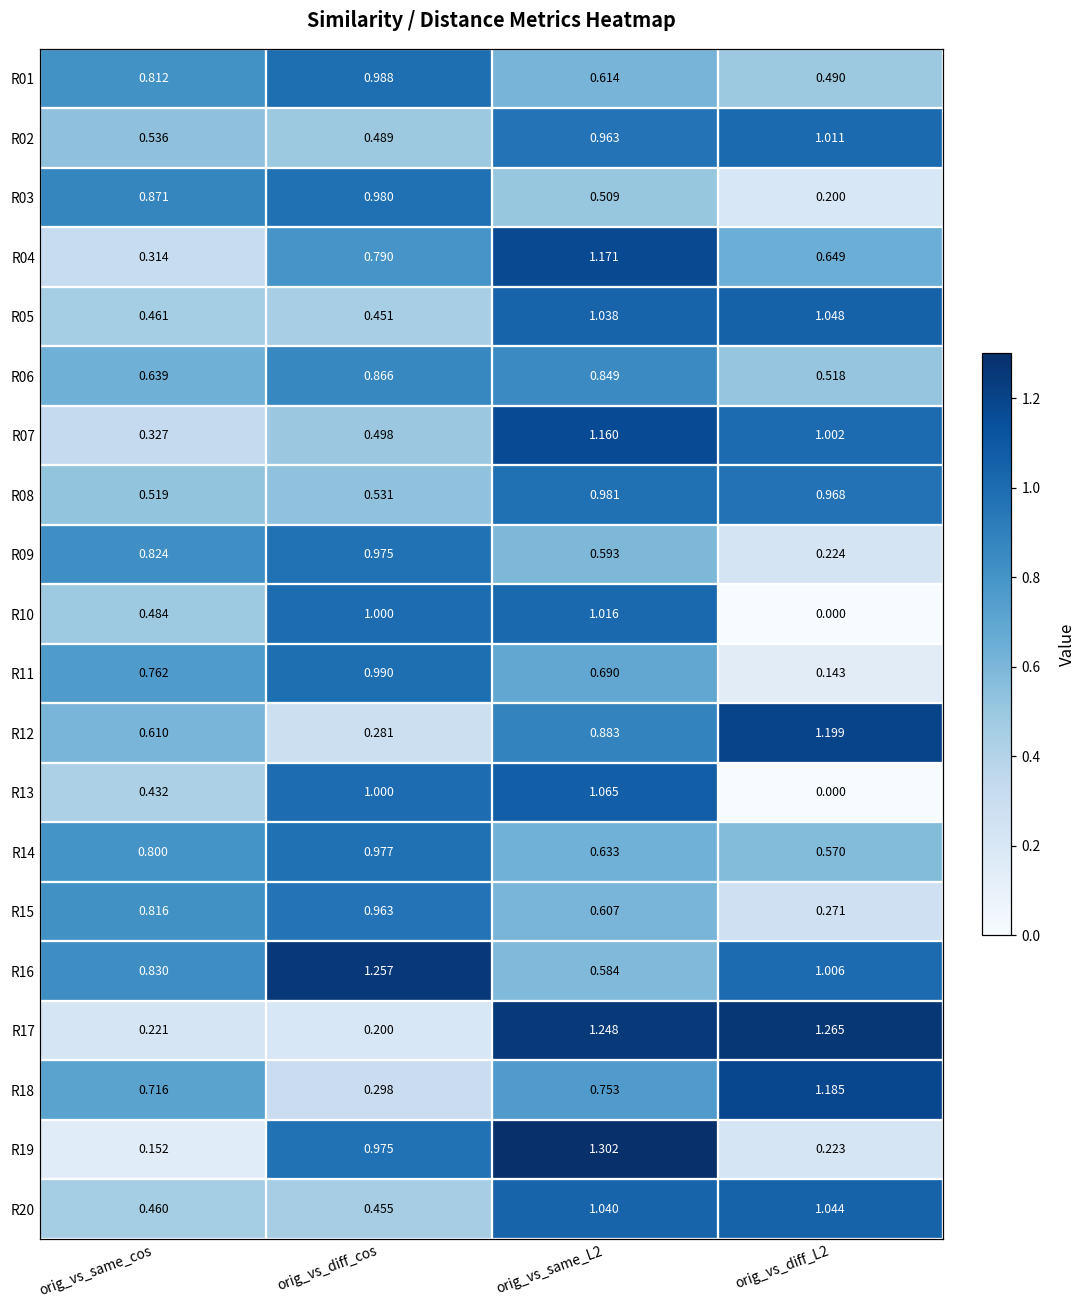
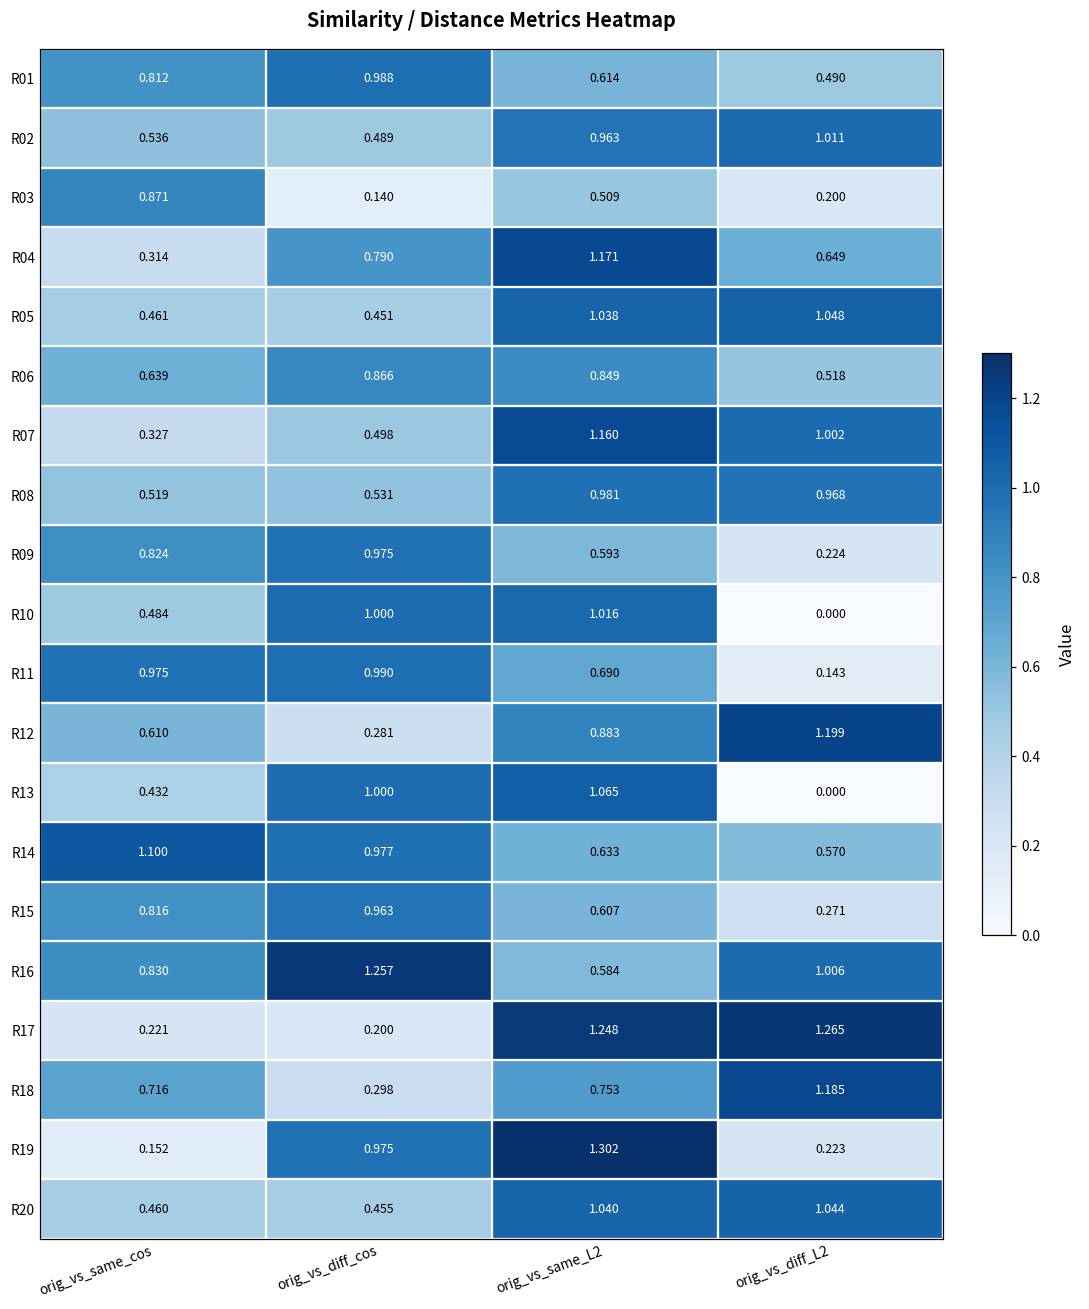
  {
    "R01": {
      "orig_vs_same_cos": 0.812,
      "orig_vs_diff_cos": 0.988,
      "orig_vs_same_L2": 0.614,
      "orig_vs_diff_L2": 0.490
    },
    "R02": {
      "orig_vs_same_cos": 0.536,
      "orig_vs_diff_cos": 0.489,
      "orig_vs_same_L2": 0.963,
      "orig_vs_diff_L2": 1.011
    },
    "R03": {
      "orig_vs_same_cos": 0.871,
-     "orig_vs_diff_cos": 0.980,
+     "orig_vs_diff_cos": 0.140,
      "orig_vs_same_L2": 0.509,
      "orig_vs_diff_L2": 0.200
    },
    "R04": {
      "orig_vs_same_cos": 0.314,
      "orig_vs_diff_cos": 0.790,
      "orig_vs_same_L2": 1.171,
      "orig_vs_diff_L2": 0.649
    },
    "R05": {
      "orig_vs_same_cos": 0.461,
      "orig_vs_diff_cos": 0.451,
      "orig_vs_same_L2": 1.038,
      "orig_vs_diff_L2": 1.048
    },
    "R06": {
      "orig_vs_same_cos": 0.639,
      "orig_vs_diff_cos": 0.866,
      "orig_vs_same_L2": 0.849,
      "orig_vs_diff_L2": 0.518
    },
    "R07": {
      "orig_vs_same_cos": 0.327,
      "orig_vs_diff_cos": 0.498,
      "orig_vs_same_L2": 1.160,
      "orig_vs_diff_L2": 1.002
    },
    "R08": {
      "orig_vs_same_cos": 0.519,
      "orig_vs_diff_cos": 0.531,
      "orig_vs_same_L2": 0.981,
      "orig_vs_diff_L2": 0.968
    },
    "R09": {
      "orig_vs_same_cos": 0.824,
      "orig_vs_diff_cos": 0.975,
      "orig_vs_same_L2": 0.593,
      "orig_vs_diff_L2": 0.224
    },
    "R10": {
      "orig_vs_same_cos": 0.484,
      "orig_vs_diff_cos": 1.000,
      "orig_vs_same_L2": 1.016,
      "orig_vs_diff_L2": 0.000
    },
    "R11": {
-     "orig_vs_same_cos": 0.762,
+     "orig_vs_same_cos": 0.975,
      "orig_vs_diff_cos": 0.990,
      "orig_vs_same_L2": 0.690,
      "orig_vs_diff_L2": 0.143
    },
    "R12": {
      "orig_vs_same_cos": 0.610,
      "orig_vs_diff_cos": 0.281,
      "orig_vs_same_L2": 0.883,
      "orig_vs_diff_L2": 1.199
    },
    "R13": {
      "orig_vs_same_cos": 0.432,
      "orig_vs_diff_cos": 1.000,
      "orig_vs_same_L2": 1.065,
      "orig_vs_diff_L2": 0.000
    },
    "R14": {
-     "orig_vs_same_cos": 0.800,
+     "orig_vs_same_cos": 1.100,
      "orig_vs_diff_cos": 0.977,
      "orig_vs_same_L2": 0.633,
      "orig_vs_diff_L2": 0.570
    },
    "R15": {
      "orig_vs_same_cos": 0.816,
      "orig_vs_diff_cos": 0.963,
      "orig_vs_same_L2": 0.607,
      "orig_vs_diff_L2": 0.271
    },
    "R16": {
      "orig_vs_same_cos": 0.830,
      "orig_vs_diff_cos": 1.257,
      "orig_vs_same_L2": 0.584,
      "orig_vs_diff_L2": 1.006
    },
    "R17": {
      "orig_vs_same_cos": 0.221,
      "orig_vs_diff_cos": 0.200,
      "orig_vs_same_L2": 1.248,
      "orig_vs_diff_L2": 1.265
    },
    "R18": {
      "orig_vs_same_cos": 0.716,
      "orig_vs_diff_cos": 0.298,
      "orig_vs_same_L2": 0.753,
      "orig_vs_diff_L2": 1.185
    },
    "R19": {
      "orig_vs_same_cos": 0.152,
      "orig_vs_diff_cos": 0.975,
      "orig_vs_same_L2": 1.302,
      "orig_vs_diff_L2": 0.223
    },
    "R20": {
      "orig_vs_same_cos": 0.460,
      "orig_vs_diff_cos": 0.455,
      "orig_vs_same_L2": 1.040,
      "orig_vs_diff_L2": 1.044
    }
  }
